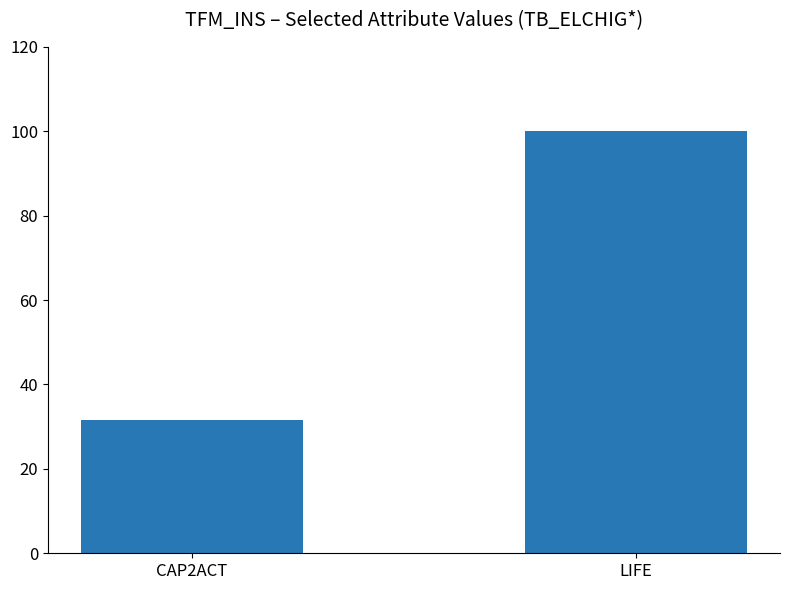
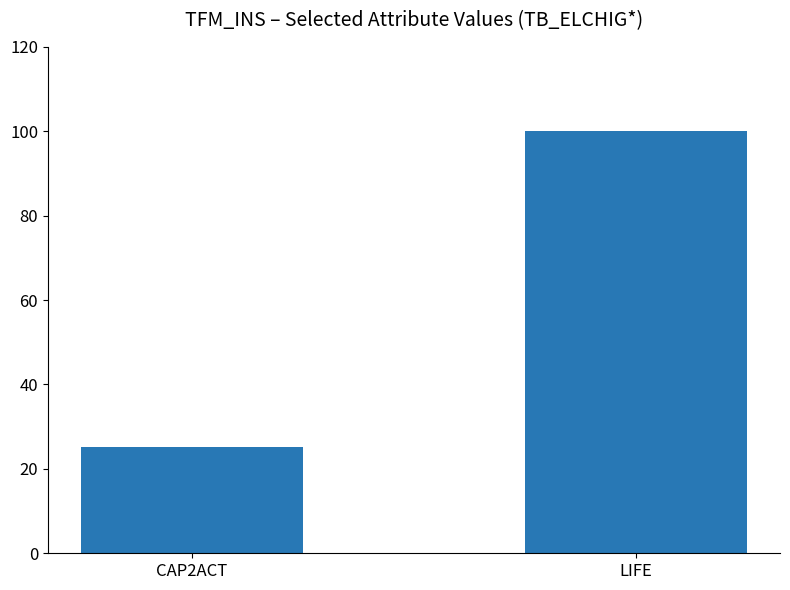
  {
-   "CAP2ACT": 32,
+   "CAP2ACT": 25,
    "LIFE": 100
  }
